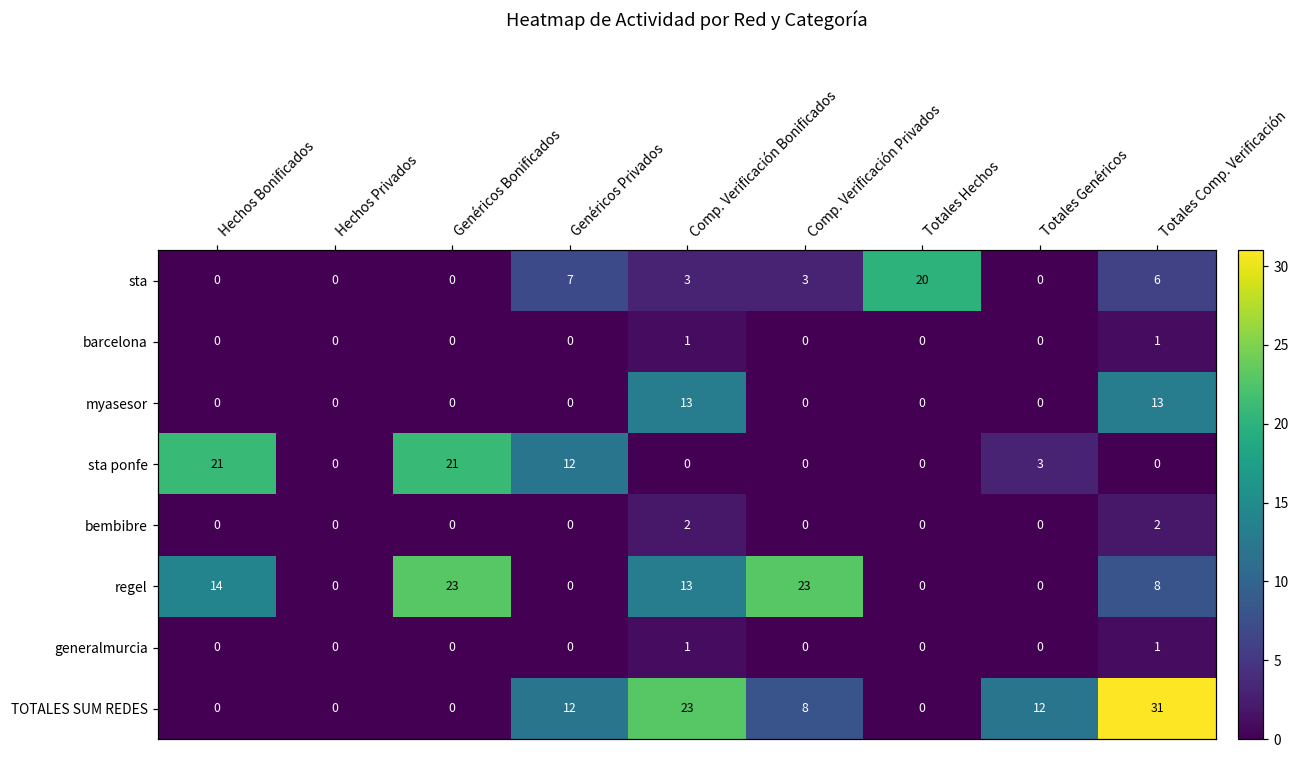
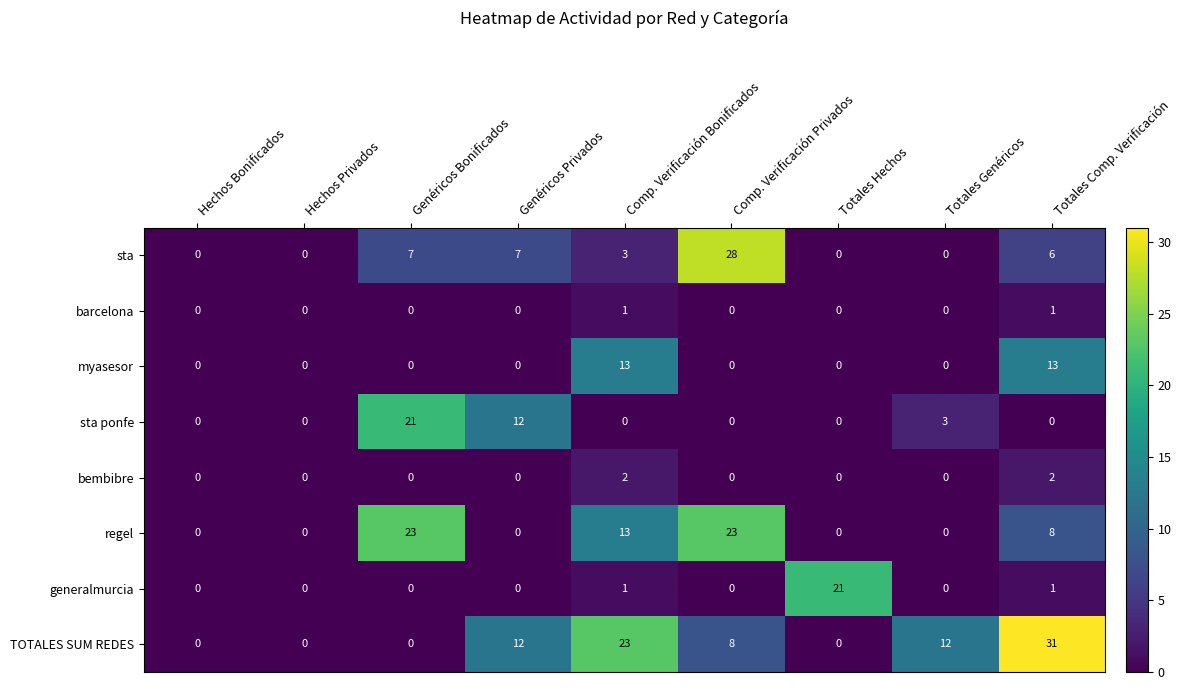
  {
    "sta": {
      "Hechos Bonificados": 0,
      "Hechos Privados": 0,
-     "Genéricos Bonificados": 0,
+     "Genéricos Bonificados": 7,
      "Genéricos Privados": 7,
      "Comp. Verificación Bonificados": 3,
-     "Comp. Verificación Privados": 3,
-     "Totales Hechos": 20,
+     "Comp. Verificación Privados": 28,
+     "Totales Hechos": 0,
      "Totales Genéricos": 0,
      "Totales Comp. Verificación": 6
    },
    "barcelona": {
      "Hechos Bonificados": 0,
      "Hechos Privados": 0,
      "Genéricos Bonificados": 0,
      "Genéricos Privados": 0,
      "Comp. Verificación Bonificados": 1,
      "Comp. Verificación Privados": 0,
      "Totales Hechos": 0,
      "Totales Genéricos": 0,
      "Totales Comp. Verificación": 1
    },
    "myasesor": {
      "Hechos Bonificados": 0,
      "Hechos Privados": 0,
      "Genéricos Bonificados": 0,
      "Genéricos Privados": 0,
      "Comp. Verificación Bonificados": 13,
      "Comp. Verificación Privados": 0,
      "Totales Hechos": 0,
      "Totales Genéricos": 0,
      "Totales Comp. Verificación": 13
    },
    "sta ponfe": {
-     "Hechos Bonificados": 21,
+     "Hechos Bonificados": 0,
      "Hechos Privados": 0,
      "Genéricos Bonificados": 21,
      "Genéricos Privados": 12,
      "Comp. Verificación Bonificados": 0,
      "Comp. Verificación Privados": 0,
      "Totales Hechos": 0,
      "Totales Genéricos": 3,
      "Totales Comp. Verificación": 0
    },
    "bembibre": {
      "Hechos Bonificados": 0,
      "Hechos Privados": 0,
      "Genéricos Bonificados": 0,
      "Genéricos Privados": 0,
      "Comp. Verificación Bonificados": 2,
      "Comp. Verificación Privados": 0,
      "Totales Hechos": 0,
      "Totales Genéricos": 0,
      "Totales Comp. Verificación": 2
    },
    "regel": {
-     "Hechos Bonificados": 14,
+     "Hechos Bonificados": 0,
      "Hechos Privados": 0,
      "Genéricos Bonificados": 23,
      "Genéricos Privados": 0,
      "Comp. Verificación Bonificados": 13,
      "Comp. Verificación Privados": 23,
      "Totales Hechos": 0,
      "Totales Genéricos": 0,
      "Totales Comp. Verificación": 8
    },
    "generalmurcia": {
      "Hechos Bonificados": 0,
      "Hechos Privados": 0,
      "Genéricos Bonificados": 0,
      "Genéricos Privados": 0,
      "Comp. Verificación Bonificados": 1,
      "Comp. Verificación Privados": 0,
-     "Totales Hechos": 0,
+     "Totales Hechos": 21,
      "Totales Genéricos": 0,
      "Totales Comp. Verificación": 1
    },
    "TOTALES SUM REDES": {
      "Hechos Bonificados": 0,
      "Hechos Privados": 0,
      "Genéricos Bonificados": 0,
      "Genéricos Privados": 12,
      "Comp. Verificación Bonificados": 23,
      "Comp. Verificación Privados": 8,
      "Totales Hechos": 0,
      "Totales Genéricos": 12,
      "Totales Comp. Verificación": 31
    }
  }
